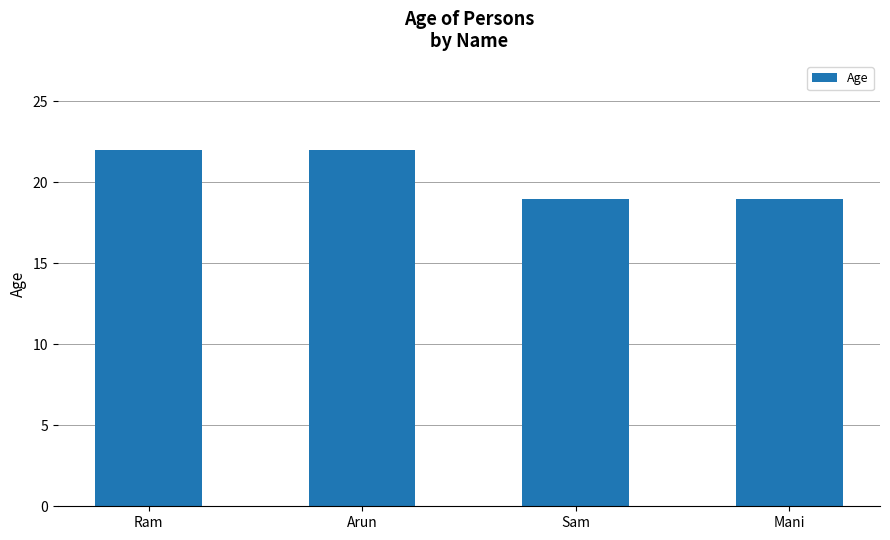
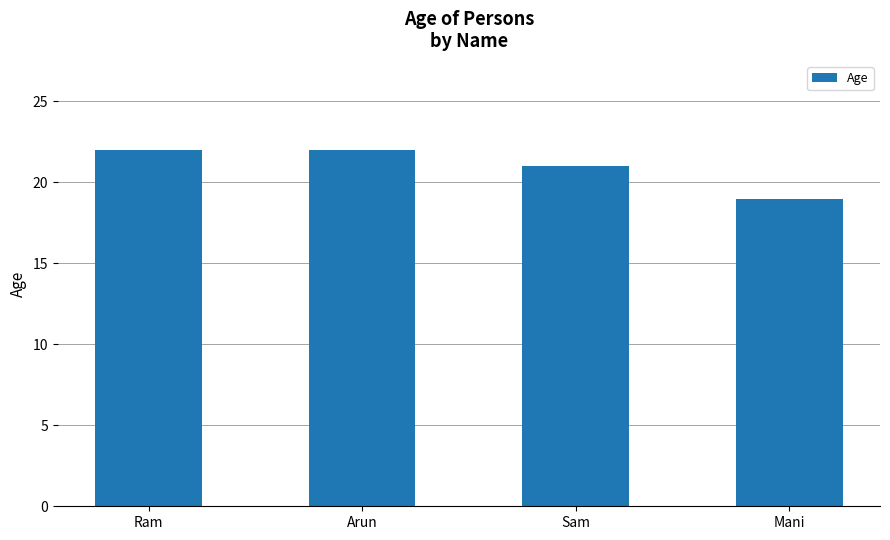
  {
    "Ram": 22,
    "Arun": 22,
-   "Sam": 19,
+   "Sam": 21,
    "Mani": 19
  }
